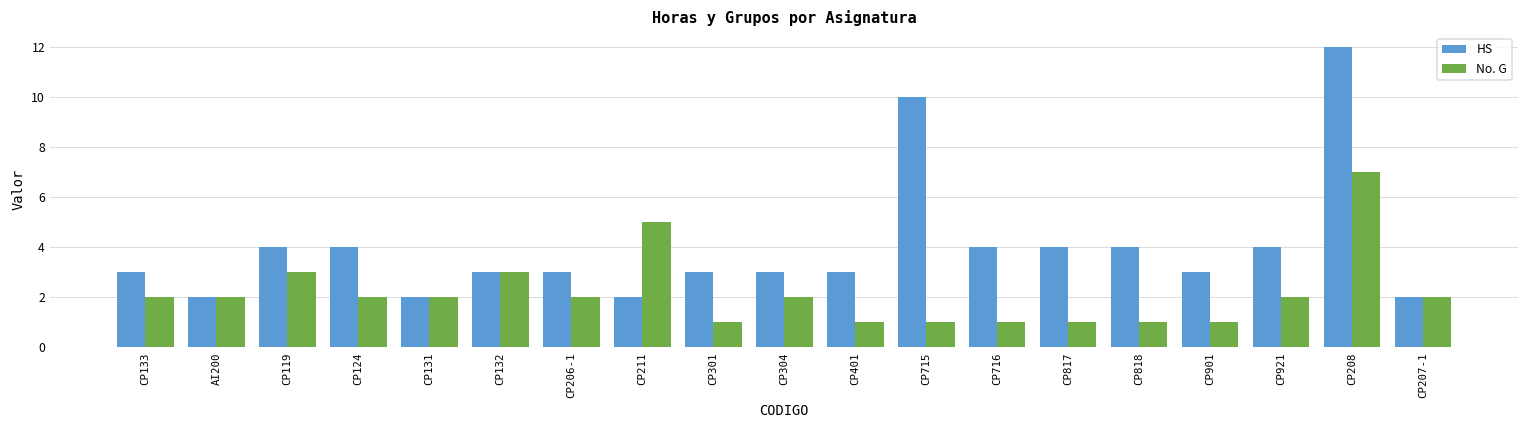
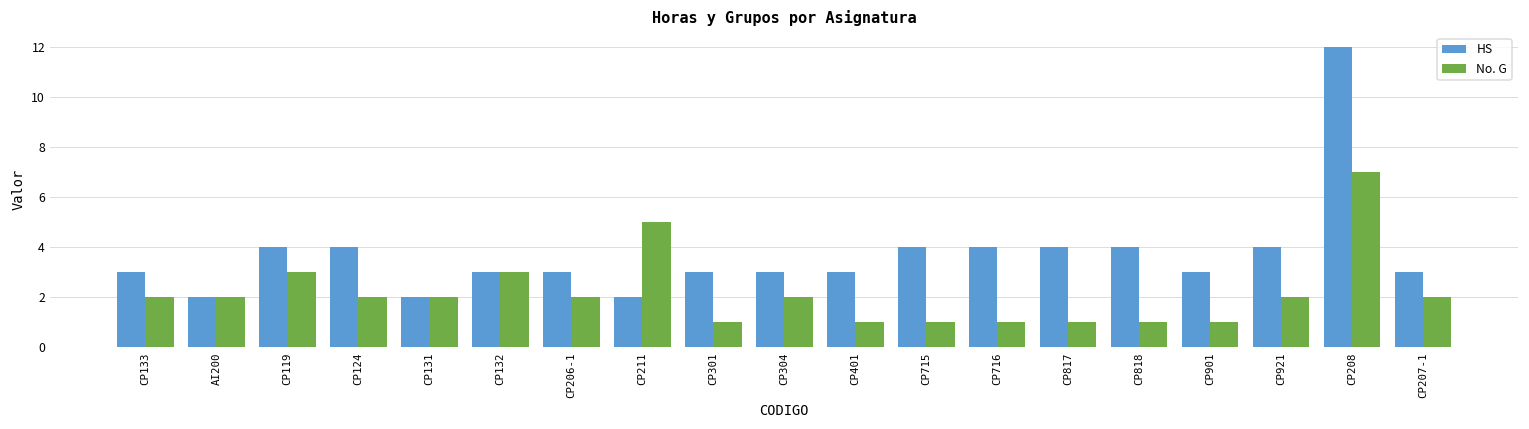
  {
    "HS": {
      "CP133": 3,
      "AI200": 2,
      "CP119": 4,
      "CP124": 4,
      "CP131": 2,
      "CP132": 3,
      "CP206-1": 3,
      "CP211": 2,
      "CP301": 3,
      "CP304": 3,
      "CP401": 3,
-     "CP715": 10,
+     "CP715": 4,
      "CP716": 4,
      "CP817": 4,
      "CP818": 4,
      "CP901": 3,
      "CP921": 4,
      "CP208": 12,
-     "CP207-1": 2
+     "CP207-1": 3
    },
    "No. G": {
      "CP133": 2,
      "AI200": 2,
      "CP119": 3,
      "CP124": 2,
      "CP131": 2,
      "CP132": 3,
      "CP206-1": 2,
      "CP211": 5,
      "CP301": 1,
      "CP304": 2,
      "CP401": 1,
      "CP715": 1,
      "CP716": 1,
      "CP817": 1,
      "CP818": 1,
      "CP901": 1,
      "CP921": 2,
      "CP208": 7,
      "CP207-1": 2
    }
  }
